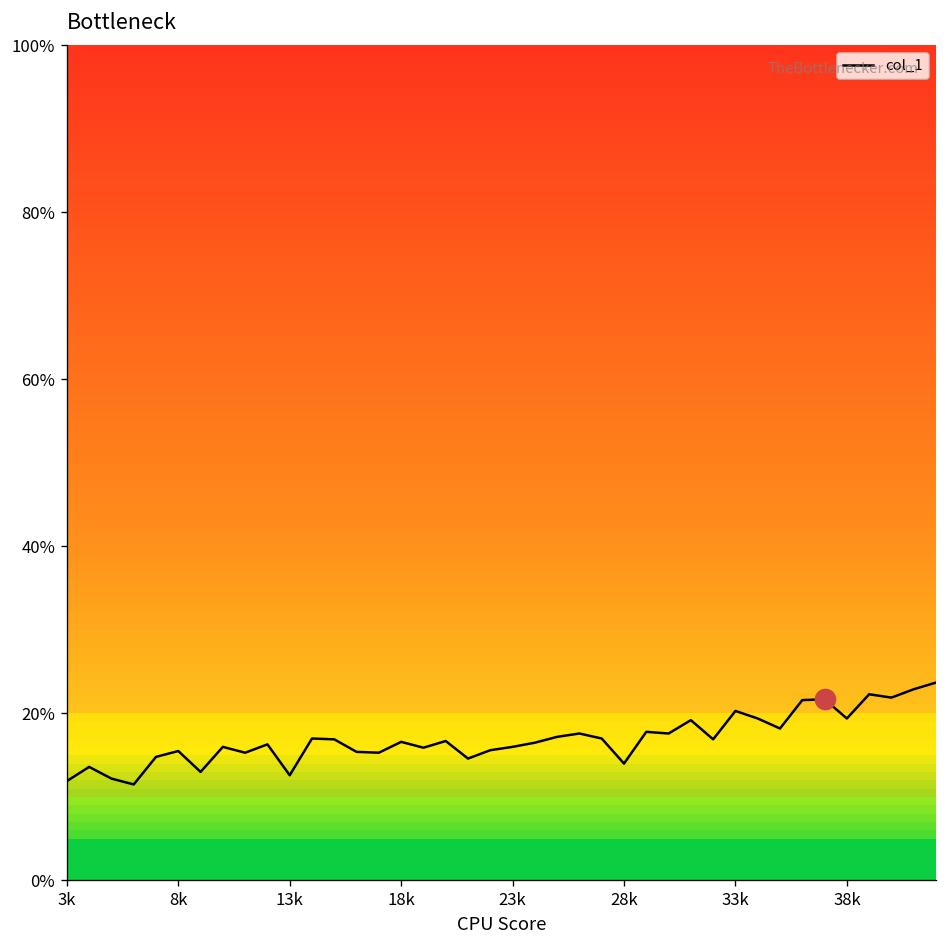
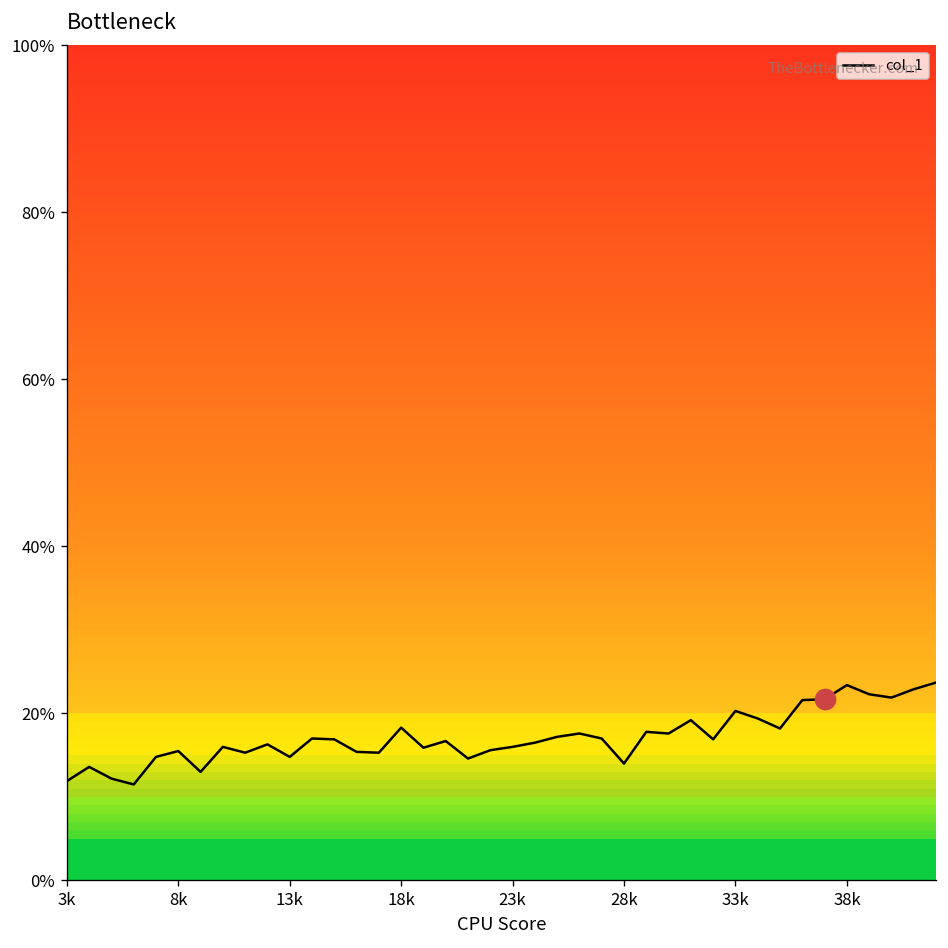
  {
    "col_1": {
      "3k": "12%",
      "8k": "16%",
-     "13k": "13%",
-     "18k": "17%",
+     "13k": "15%",
+     "18k": "18%",
      "23k": "16%",
      "28k": "14%",
      "33k": "20%",
-     "38k": "19%"
+     "38k": "23%"
    }
  }
